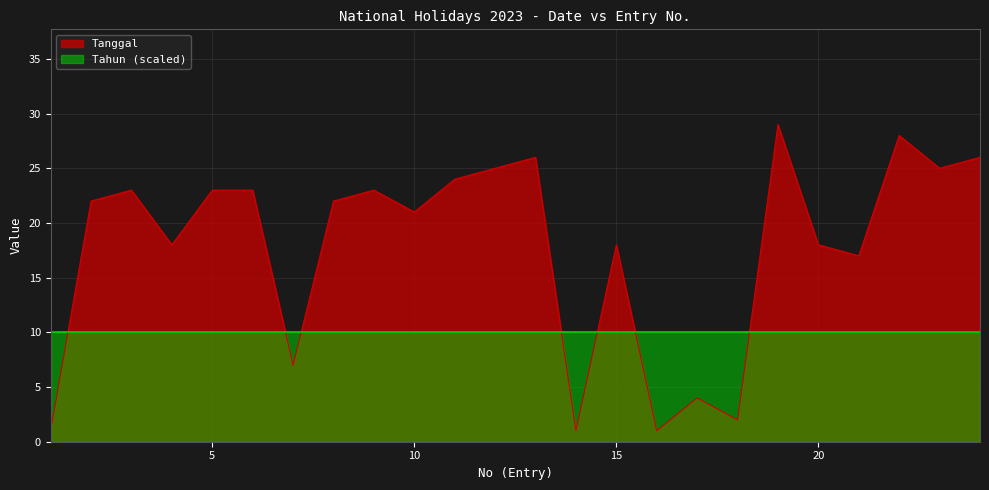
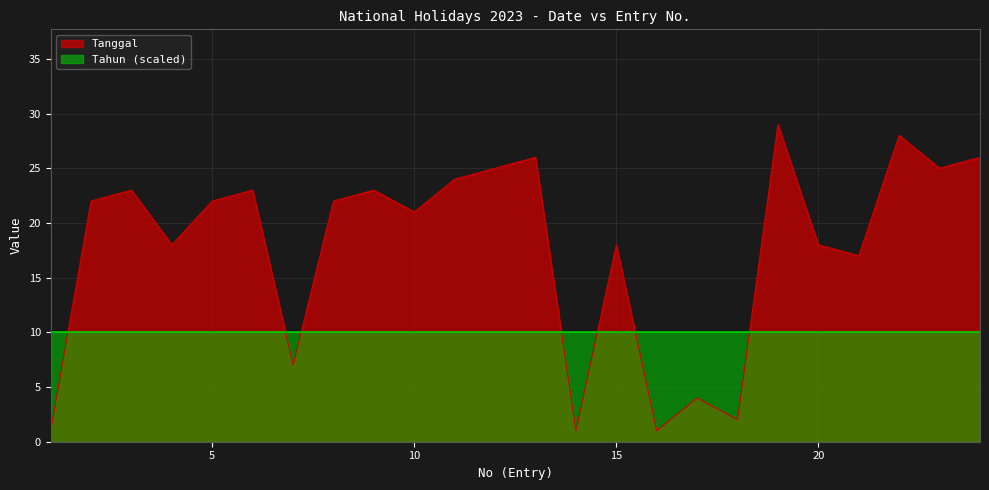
  {
    "Tanggal": {
-     "5": 23,
+     "5": 22,
      "10": 21,
      "15": 18,
      "20": 18
    },
    "Tahun (scaled)": {
      "5": 10,
      "10": 10,
      "15": 10,
      "20": 10
    }
  }
